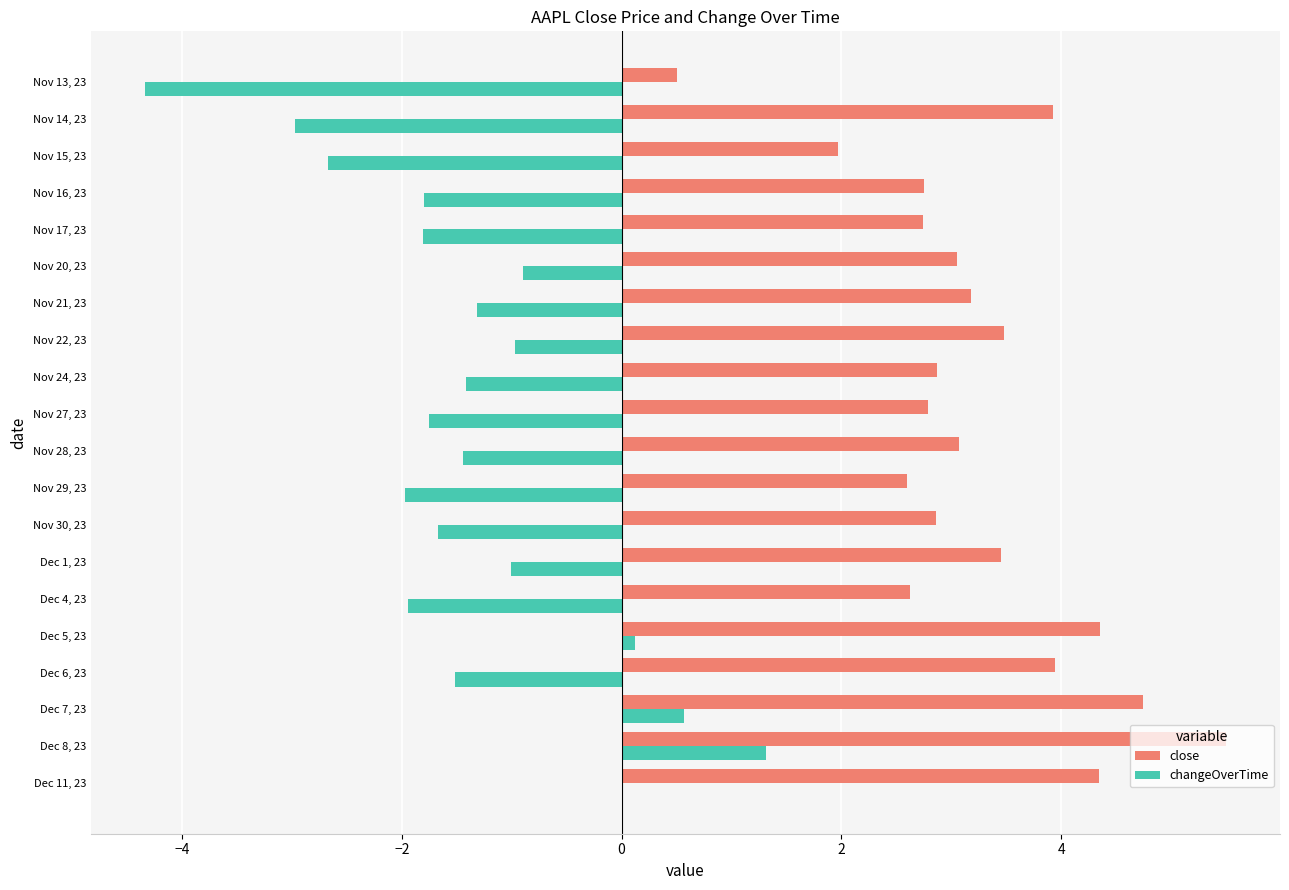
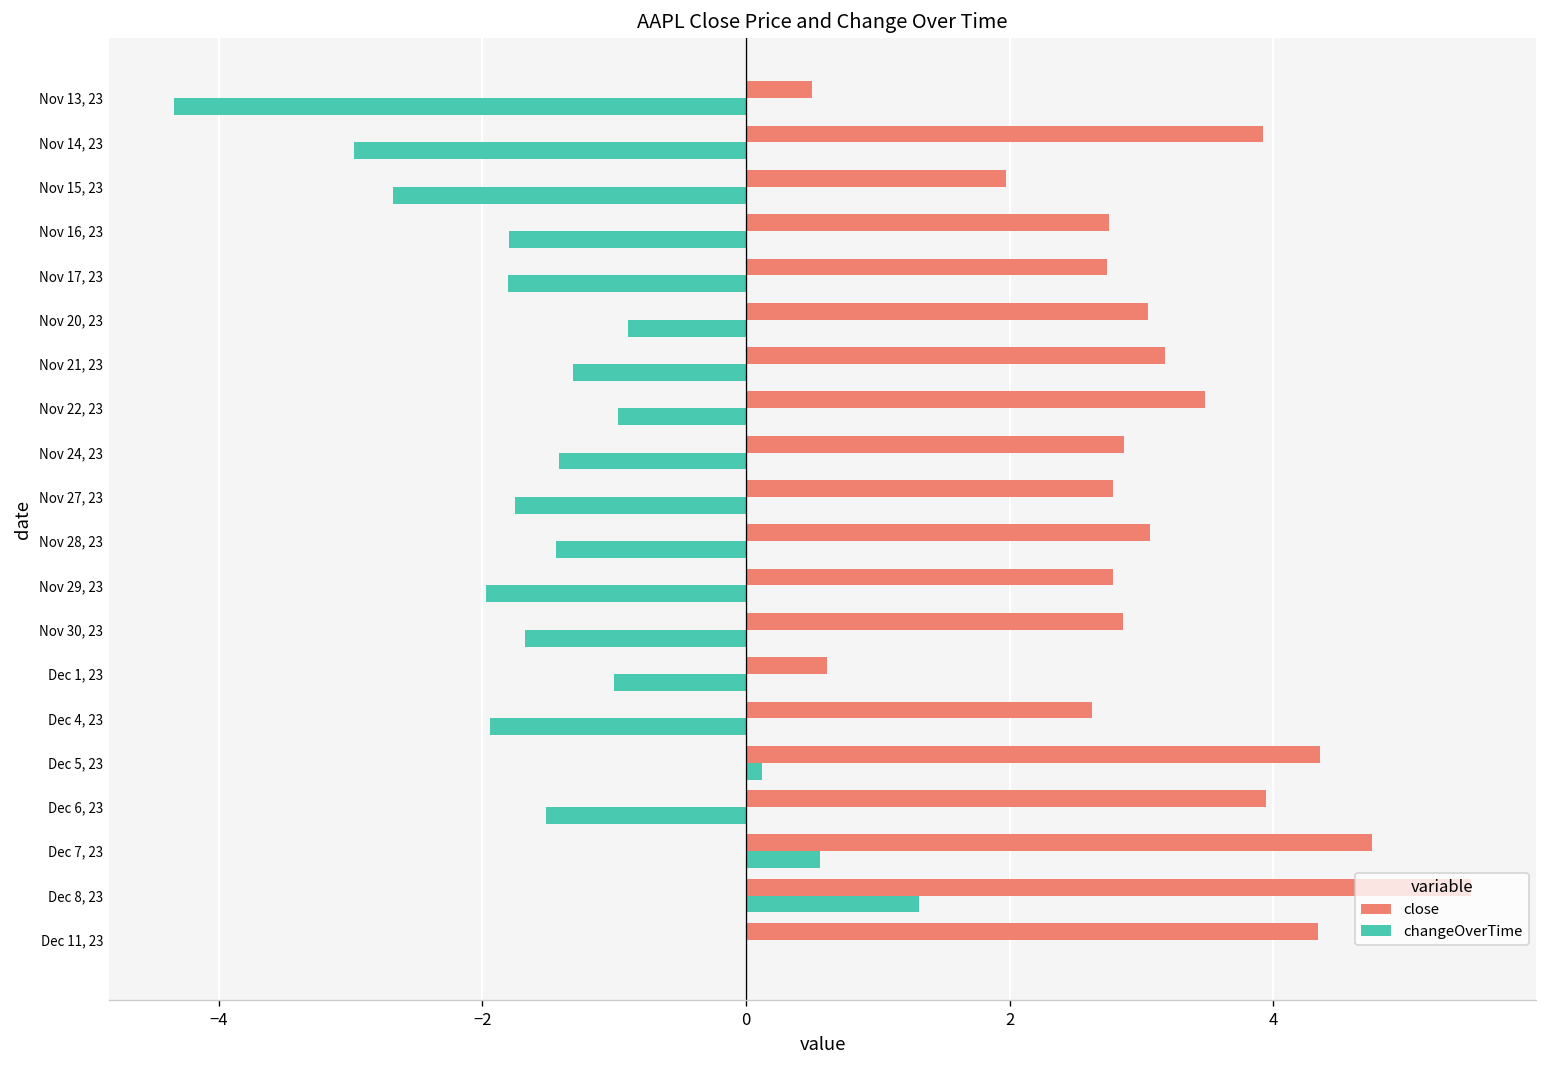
  {
    "close": {
      "Nov 13, 23": 0.50,
      "Nov 14, 23": 3.92,
      "Nov 15, 23": 1.97,
      "Nov 16, 23": 2.75,
      "Nov 17, 23": 2.74,
      "Nov 20, 23": 3.05,
      "Nov 21, 23": 3.18,
      "Nov 22, 23": 3.48,
      "Nov 24, 23": 2.87,
      "Nov 27, 23": 2.79,
      "Nov 28, 23": 3.07,
-     "Nov 29, 23": 2.59,
+     "Nov 29, 23": 2.78,
      "Nov 30, 23": 2.86,
-     "Dec 1, 23": 3.45,
+     "Dec 1, 23": 0.61,
      "Dec 4, 23": 2.62,
      "Dec 5, 23": 4.35,
      "Dec 6, 23": 3.95,
      "Dec 7, 23": 4.75,
      "Dec 11, 23": 4.34
    },
    "changeOverTime": {
      "Nov 13, 23": -4.34,
      "Nov 14, 23": -2.97,
      "Nov 15, 23": -2.68,
      "Nov 16, 23": -1.80,
      "Nov 17, 23": -1.81,
      "Nov 20, 23": -0.90,
      "Nov 21, 23": -1.31,
      "Nov 22, 23": -0.97,
      "Nov 24, 23": -1.42,
      "Nov 27, 23": -1.75,
      "Nov 28, 23": -1.44,
      "Nov 29, 23": -1.97,
      "Nov 30, 23": -1.67,
      "Dec 1, 23": -1.00,
      "Dec 4, 23": -1.94,
      "Dec 5, 23": 0.12,
      "Dec 6, 23": -1.51,
      "Dec 7, 23": 0.56,
      "Dec 8, 23": 1.31,
      "Dec 11, 23": 0.00
    }
  }
